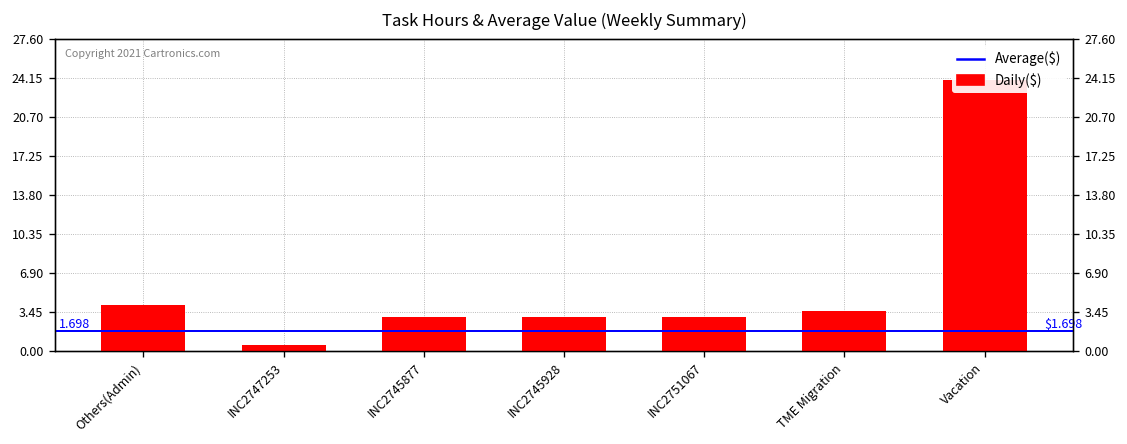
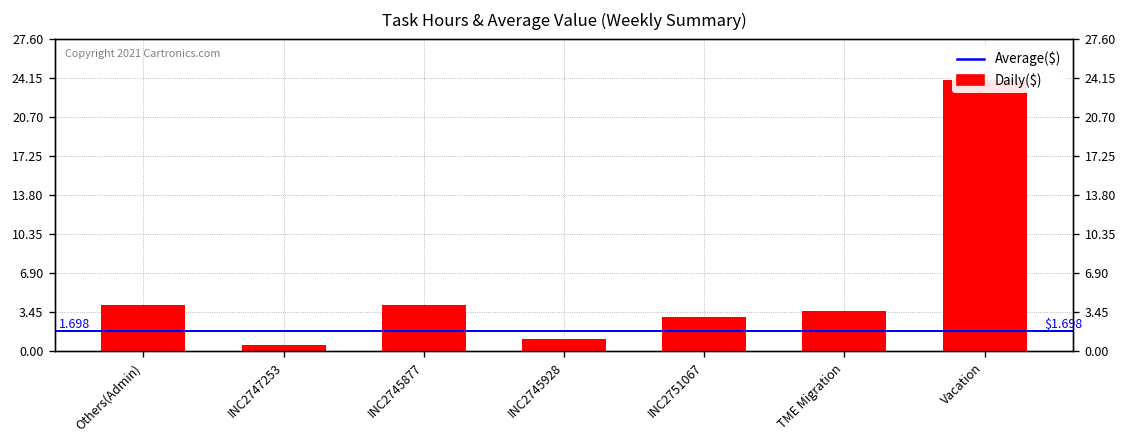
  {
    "Others(Admin)": 4,
    "INC2747253": 1,
-   "INC2745877": 3,
-   "INC2745928": 3,
+   "INC2745877": 4,
+   "INC2745928": 1,
    "INC2751067": 3,
    "TME Migration": 4
  }
